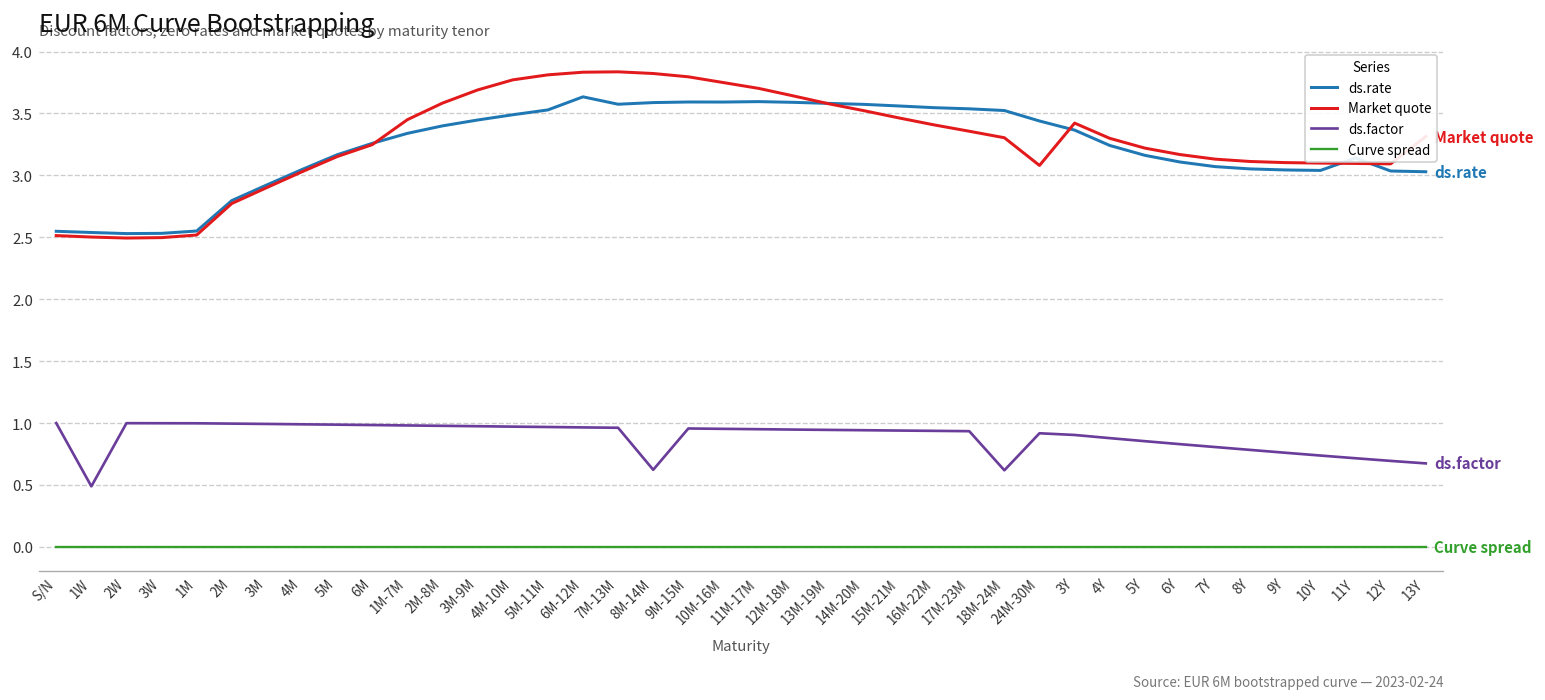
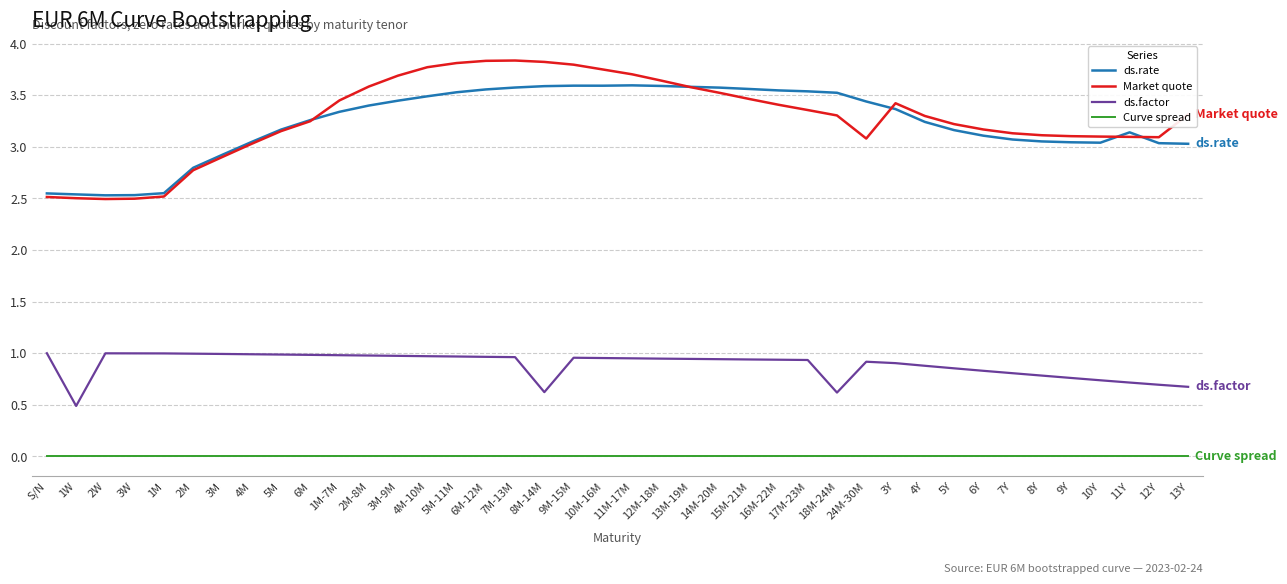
  {
    "ds.rate": {
      "S/N": 2.55,
      "1W": 2.54,
      "2W": 2.53,
      "3W": 2.53,
      "1M": 2.55,
      "1M-7M": 3.34,
      "2M-8M": 3.40,
      "3M-9M": 3.45,
      "4M-10M": 3.49,
      "5M-11M": 3.53,
-     "6M-12M": 3.63,
+     "6M-12M": 3.56,
      "7M-13M": 3.57,
      "8M-14M": 3.59,
      "9M-15M": 3.59,
      "10M-16M": 3.59,
      "11M-17M": 3.60,
      "12M-18M": 3.59,
      "14M-20M": 3.57,
      "15M-21M": 3.56,
      "16M-22M": 3.55,
      "17M-23M": 3.54,
      "18M-24M": 3.52,
      "24M-30M": 3.44,
      "3Y": 3.37,
      "4Y": 3.24,
      "5Y": 3.16,
      "6Y": 3.11,
      "7Y": 3.07,
      "8Y": 3.05,
      "9Y": 3.04,
      "10Y": 3.04,
      "11Y": 3.14,
      "12Y": 3.04,
      "13Y": 3.03
    },
    "Market quote": {
      "S/N": 2.51,
      "1W": 2.50,
      "2W": 2.49,
      "3W": 2.50,
      "1M": 2.52,
      "1M-7M": 3.45,
      "2M-8M": 3.58,
      "3M-9M": 3.69,
      "4M-10M": 3.77,
      "5M-11M": 3.81,
      "6M-12M": 3.83,
      "7M-13M": 3.84,
      "8M-14M": 3.82,
      "9M-15M": 3.80,
      "10M-16M": 3.75,
      "11M-17M": 3.70,
      "12M-18M": 3.64,
      "14M-20M": 3.52,
      "15M-21M": 3.46,
      "16M-22M": 3.41,
      "17M-23M": 3.36,
      "18M-24M": 3.30,
      "24M-30M": 3.08,
      "3Y": 3.42,
      "4Y": 3.30,
      "5Y": 3.22,
      "6Y": 3.17,
      "7Y": 3.13,
      "8Y": 3.11,
      "9Y": 3.10,
      "10Y": 3.10,
      "11Y": 3.10,
      "12Y": 3.09
    },
    "ds.factor": {
      "S/N": 1.00,
      "1W": 0.49,
      "2W": 1.00,
      "3W": 1.00,
      "1M": 1.00,
      "2M": 1.00,
      "3M": 0.99,
      "4M": 0.99,
      "5M": 0.99,
      "6M": 0.98,
      "1M-7M": 0.98,
      "2M-8M": 0.98,
      "3M-9M": 0.97,
      "4M-10M": 0.97,
      "5M-11M": 0.97,
      "6M-12M": 0.96,
      "7M-13M": 0.96,
      "8M-14M": 0.62,
      "9M-15M": 0.96,
      "10M-16M": 0.95,
      "11M-17M": 0.95,
      "12M-18M": 0.95,
      "13M-19M": 0.94,
      "14M-20M": 0.94,
      "15M-21M": 0.94,
      "16M-22M": 0.94,
      "17M-23M": 0.93,
      "18M-24M": 0.62,
      "24M-30M": 0.92,
      "3Y": 0.90,
      "4Y": 0.88,
      "5Y": 0.85,
      "6Y": 0.83,
      "7Y": 0.81,
      "8Y": 0.78,
      "9Y": 0.76,
      "10Y": 0.74,
      "11Y": 0.72,
      "12Y": 0.69,
      "13Y": 0.67
    },
    "Curve spread": {
      "S/N": 0.00,
      "1W": 0.00,
      "2W": 0.00,
      "3W": 0.00,
      "1M": 0.00,
      "2M": 0.00,
      "3M": 0.00,
      "4M": 0.00,
      "5M": 0.00,
      "6M": 0.00,
      "1M-7M": 0.00,
      "2M-8M": 0.00,
      "3M-9M": 0.00,
      "4M-10M": 0.00,
      "5M-11M": 0.00,
      "6M-12M": 0.00,
      "7M-13M": 0.00,
      "8M-14M": 0.00,
      "9M-15M": 0.00,
      "10M-16M": 0.00,
      "11M-17M": 0.00,
      "12M-18M": 0.00,
      "13M-19M": 0.00,
      "14M-20M": 0.00,
      "15M-21M": 0.00,
      "16M-22M": 0.00,
      "17M-23M": 0.00,
      "18M-24M": 0.00,
      "24M-30M": 0.00,
      "3Y": 0.00,
      "4Y": 0.00,
      "5Y": 0.00,
      "6Y": 0.00,
      "7Y": 0.00,
      "8Y": 0.00,
      "9Y": 0.00,
      "10Y": 0.00,
      "11Y": 0.00,
      "12Y": 0.00,
      "13Y": 0.00
    }
  }
